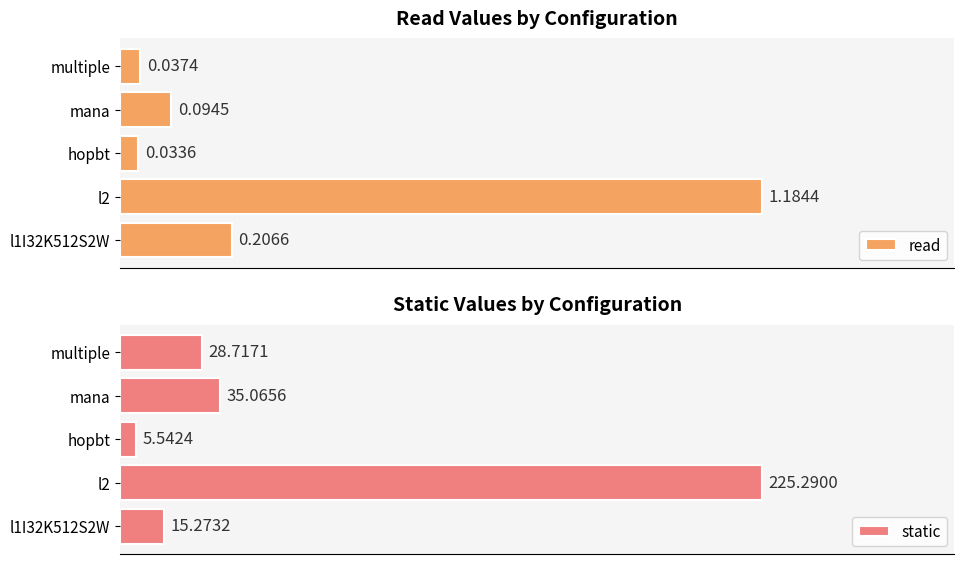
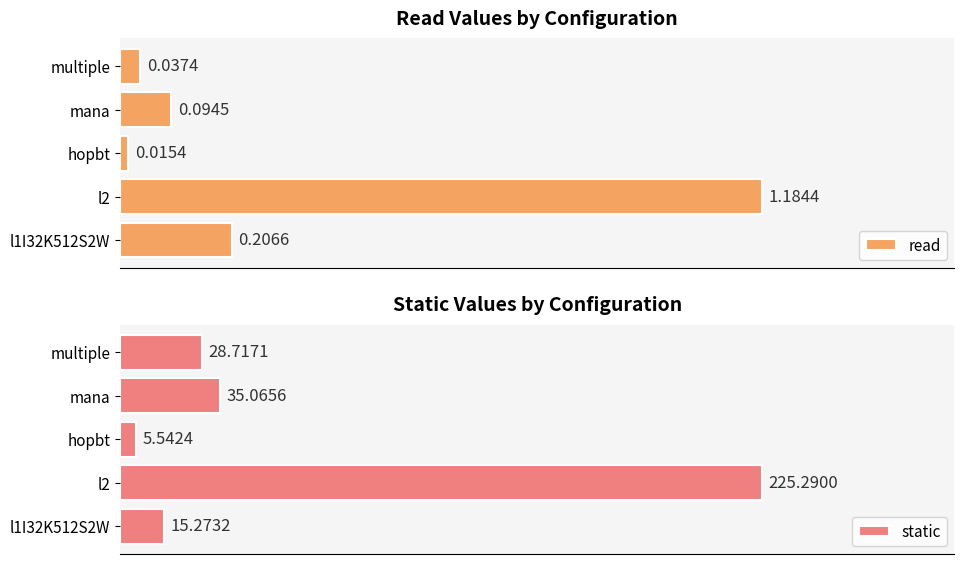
  {
    "Read Values by Configuration": {
      "multiple": 0.0374,
      "mana": 0.0945,
-     "hopbt": 0.0336,
+     "hopbt": 0.0154,
      "l2": 1.1844,
      "l1I32K512S2W": 0.2066
    },
    "Static Values by Configuration": {
      "multiple": 28.7171,
      "mana": 35.0656,
      "hopbt": 5.5424,
      "l2": 225.2900,
      "l1I32K512S2W": 15.2732
    }
  }
